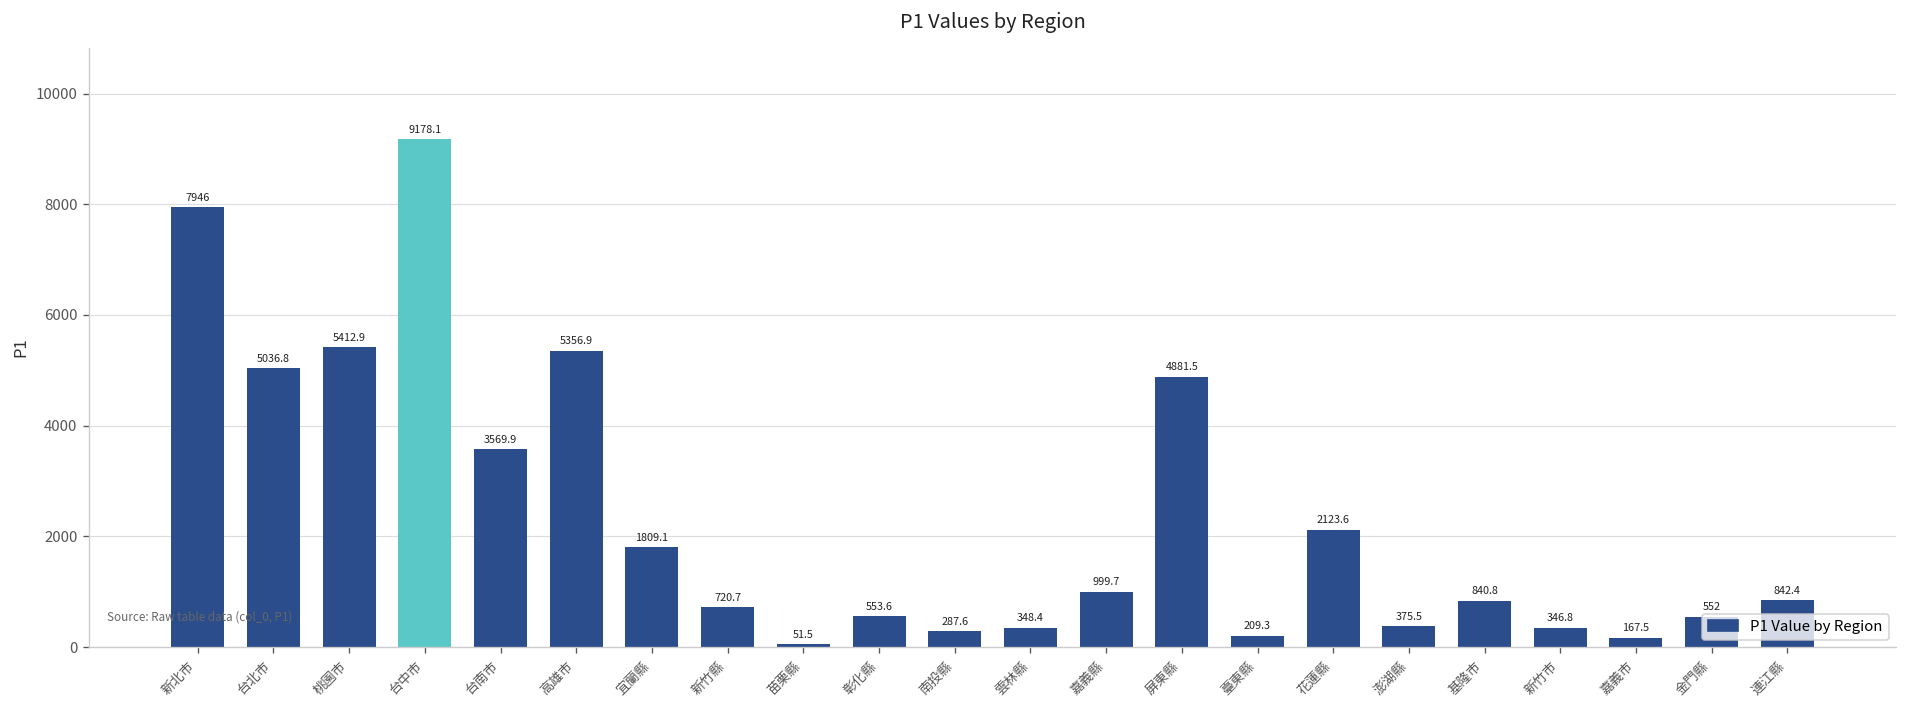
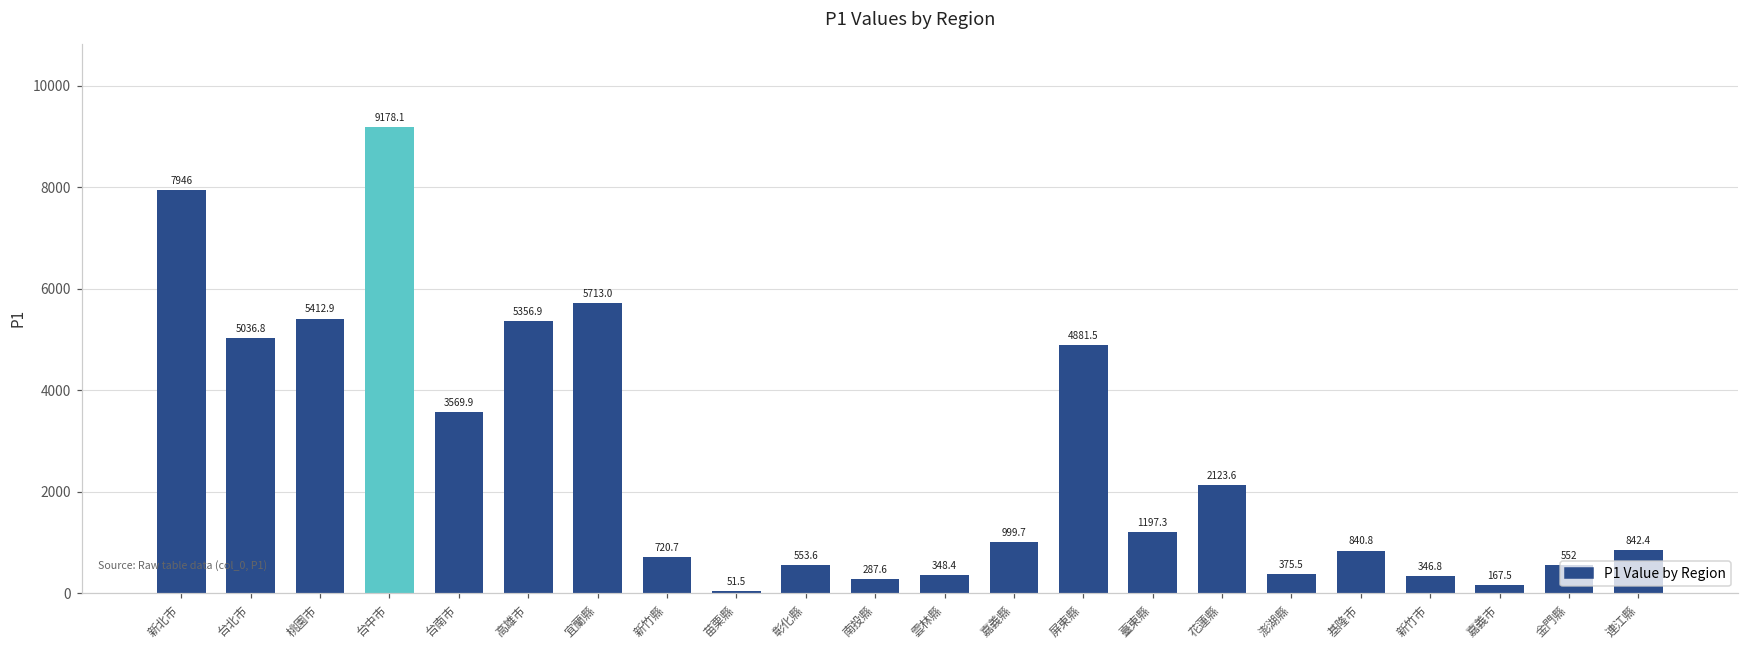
  {
    "新北市": 7946,
    "台北市": 5036.8,
    "桃園市": 5412.9,
    "台中市": 9178.1,
    "台南市": 3569.9,
    "高雄市": 5356.9,
-   "宜蘭縣": 1809.1,
+   "宜蘭縣": 5713.0,
    "新竹縣": 720.7,
    "苗栗縣": 51.5,
    "彰化縣": 553.6,
    "南投縣": 287.6,
    "雲林縣": 348.4,
    "嘉義縣": 999.7,
    "屏東縣": 4881.5,
-   "臺東縣": 209.3,
+   "臺東縣": 1197.3,
    "花蓮縣": 2123.6,
    "澎湖縣": 375.5,
    "基隆市": 840.8,
    "新竹市": 346.8,
    "嘉義市": 167.5,
    "連江縣": 842.4
  }
